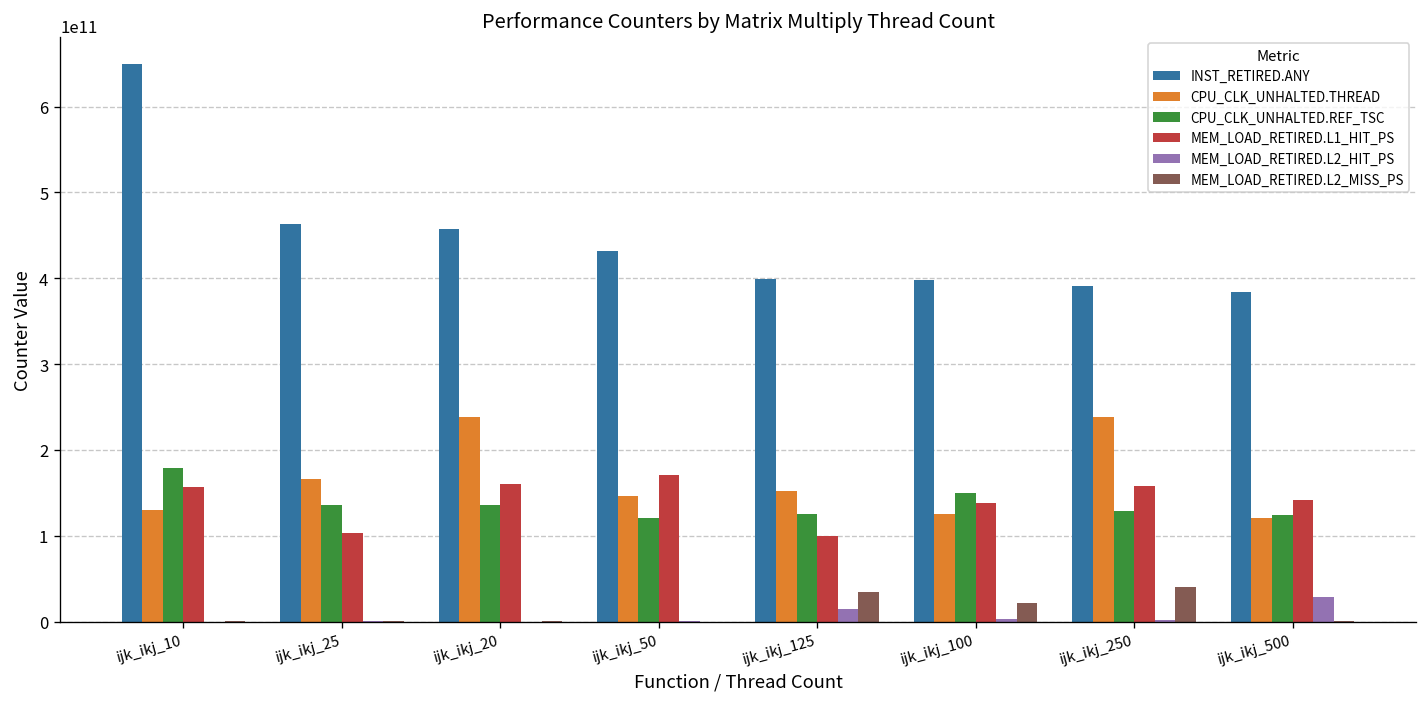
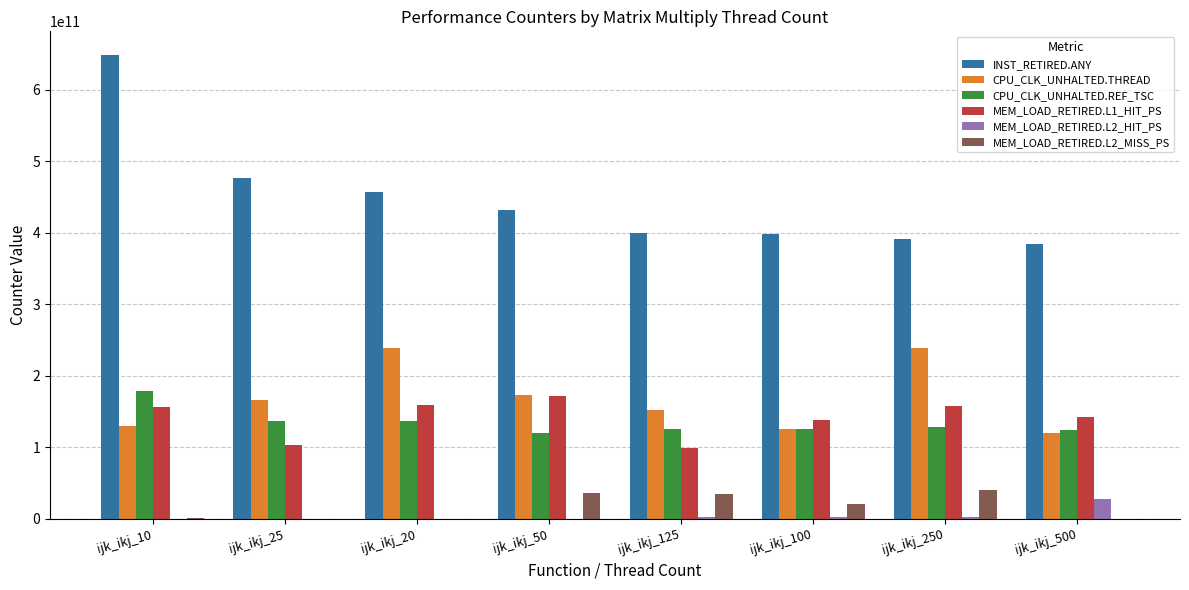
  {
    "INST_RETIRED.ANY": {
      "ijk_ikj_10": 650000000000,
-     "ijk_ikj_25": 460000000000,
+     "ijk_ikj_25": 480000000000,
      "ijk_ikj_20": 460000000000,
      "ijk_ikj_50": 430000000000,
      "ijk_ikj_125": 400000000000,
      "ijk_ikj_100": 400000000000,
      "ijk_ikj_250": 390000000000,
      "ijk_ikj_500": 380000000000
    },
    "CPU_CLK_UNHALTED.THREAD": {
      "ijk_ikj_10": 130000000000,
      "ijk_ikj_25": 170000000000,
      "ijk_ikj_20": 240000000000,
-     "ijk_ikj_50": 150000000000,
+     "ijk_ikj_50": 170000000000,
      "ijk_ikj_125": 150000000000,
      "ijk_ikj_100": 130000000000,
      "ijk_ikj_250": 240000000000,
      "ijk_ikj_500": 120000000000
    },
    "CPU_CLK_UNHALTED.REF_TSC": {
      "ijk_ikj_10": 180000000000,
      "ijk_ikj_25": 140000000000,
      "ijk_ikj_20": 140000000000,
      "ijk_ikj_50": 120000000000,
      "ijk_ikj_125": 130000000000,
-     "ijk_ikj_100": 150000000000,
+     "ijk_ikj_100": 130000000000,
      "ijk_ikj_250": 130000000000,
      "ijk_ikj_500": 120000000000
    },
    "MEM_LOAD_RETIRED.L1_HIT_PS": {
      "ijk_ikj_10": 160000000000,
      "ijk_ikj_25": 100000000000,
      "ijk_ikj_20": 160000000000,
      "ijk_ikj_50": 170000000000,
      "ijk_ikj_125": 100000000000,
      "ijk_ikj_100": 140000000000,
      "ijk_ikj_250": 160000000000,
      "ijk_ikj_500": 140000000000
    },
    "MEM_LOAD_RETIRED.L2_HIT_PS": {
-     "ijk_ikj_125": 10000000000,
+     "ijk_ikj_125": 0,
      "ijk_ikj_500": 30000000000
    },
    "MEM_LOAD_RETIRED.L2_MISS_PS": {
-     "ijk_ikj_50": 0,
+     "ijk_ikj_50": 40000000000,
      "ijk_ikj_125": 30000000000,
      "ijk_ikj_100": 20000000000,
      "ijk_ikj_250": 40000000000
    }
  }
